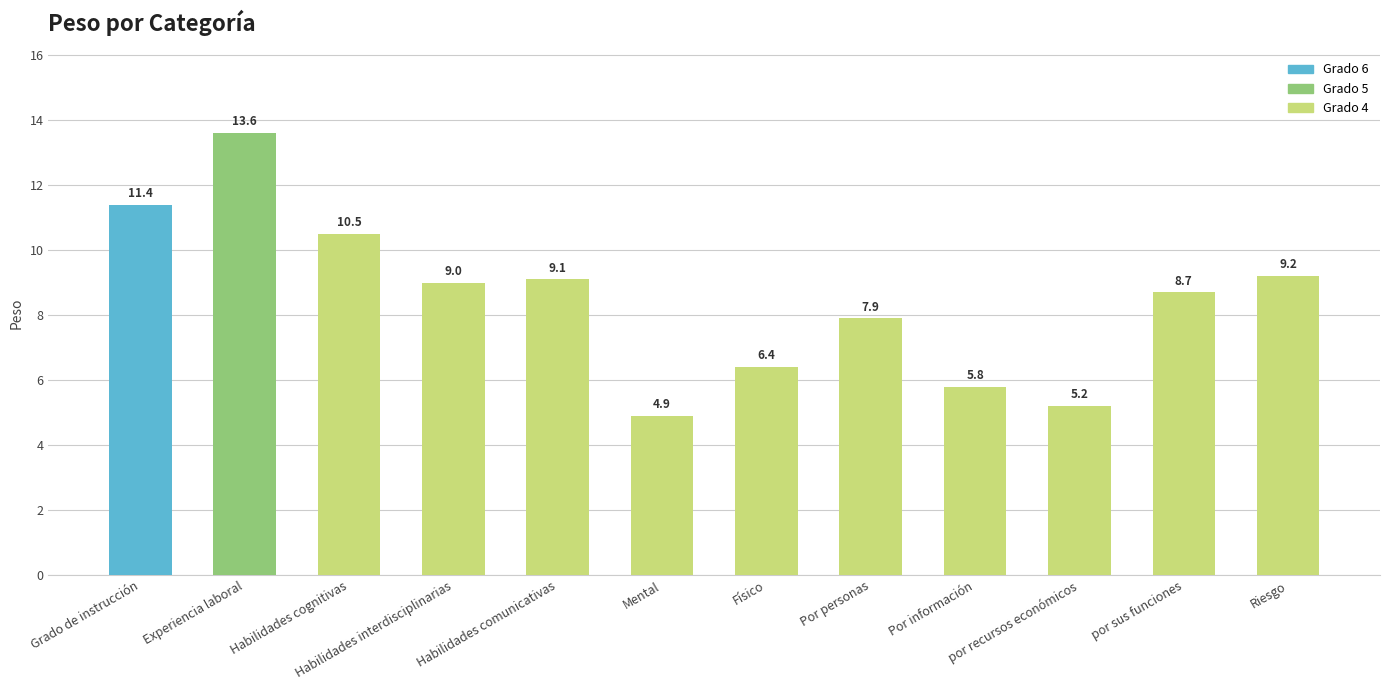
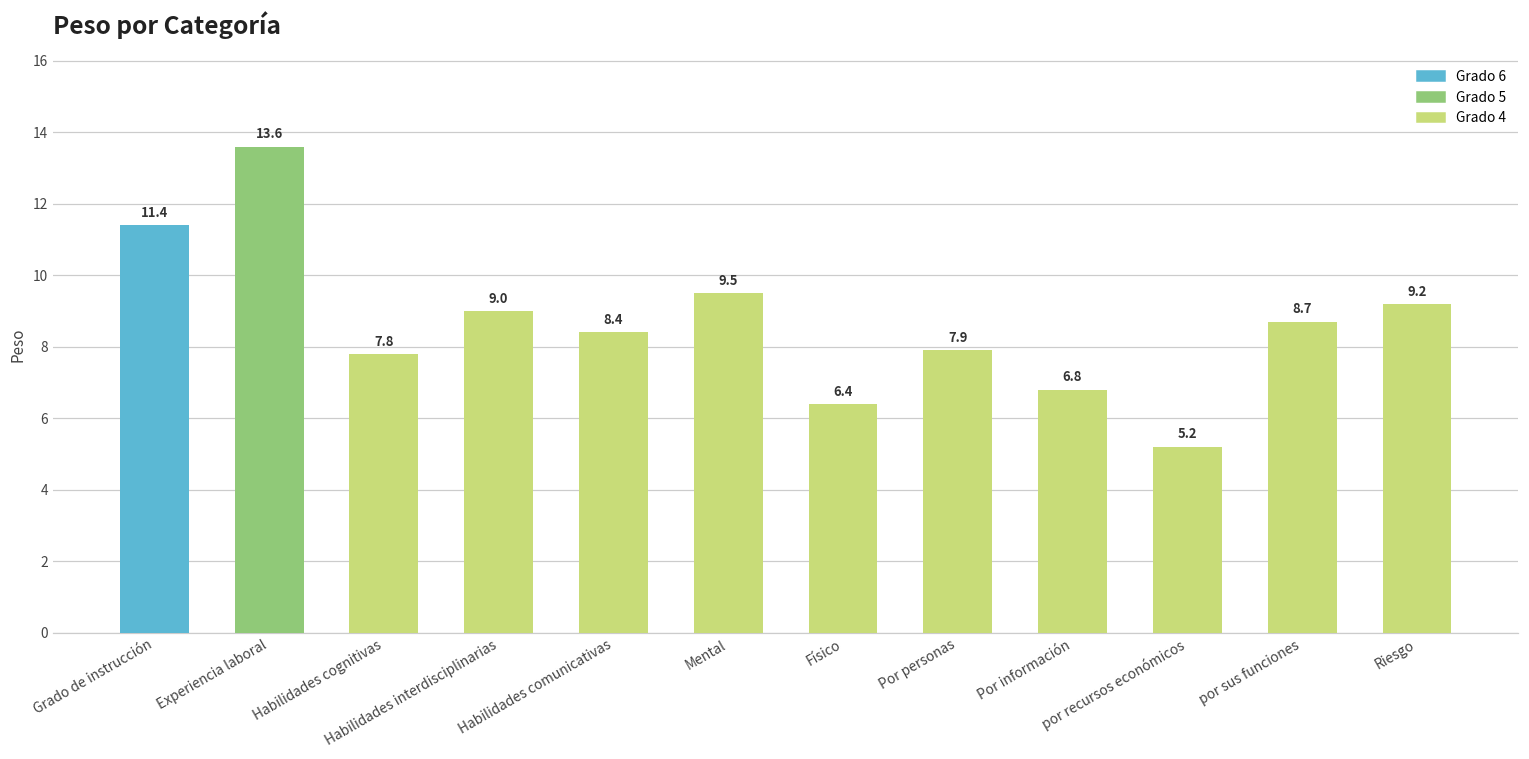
  {
    "Grado de instrucción": 11.4,
    "Experiencia laboral": 13.6,
-   "Habilidades cognitivas": 10.5,
+   "Habilidades cognitivas": 7.8,
    "Habilidades interdisciplinarias": 9.0,
-   "Habilidades comunicativas": 9.1,
-   "Mental": 4.9,
+   "Habilidades comunicativas": 8.4,
+   "Mental": 9.5,
    "Físico": 6.4,
    "Por personas": 7.9,
-   "Por información": 5.8,
+   "Por información": 6.8,
    "por recursos económicos": 5.2,
    "por sus funciones": 8.7,
    "Riesgo": 9.2
  }
